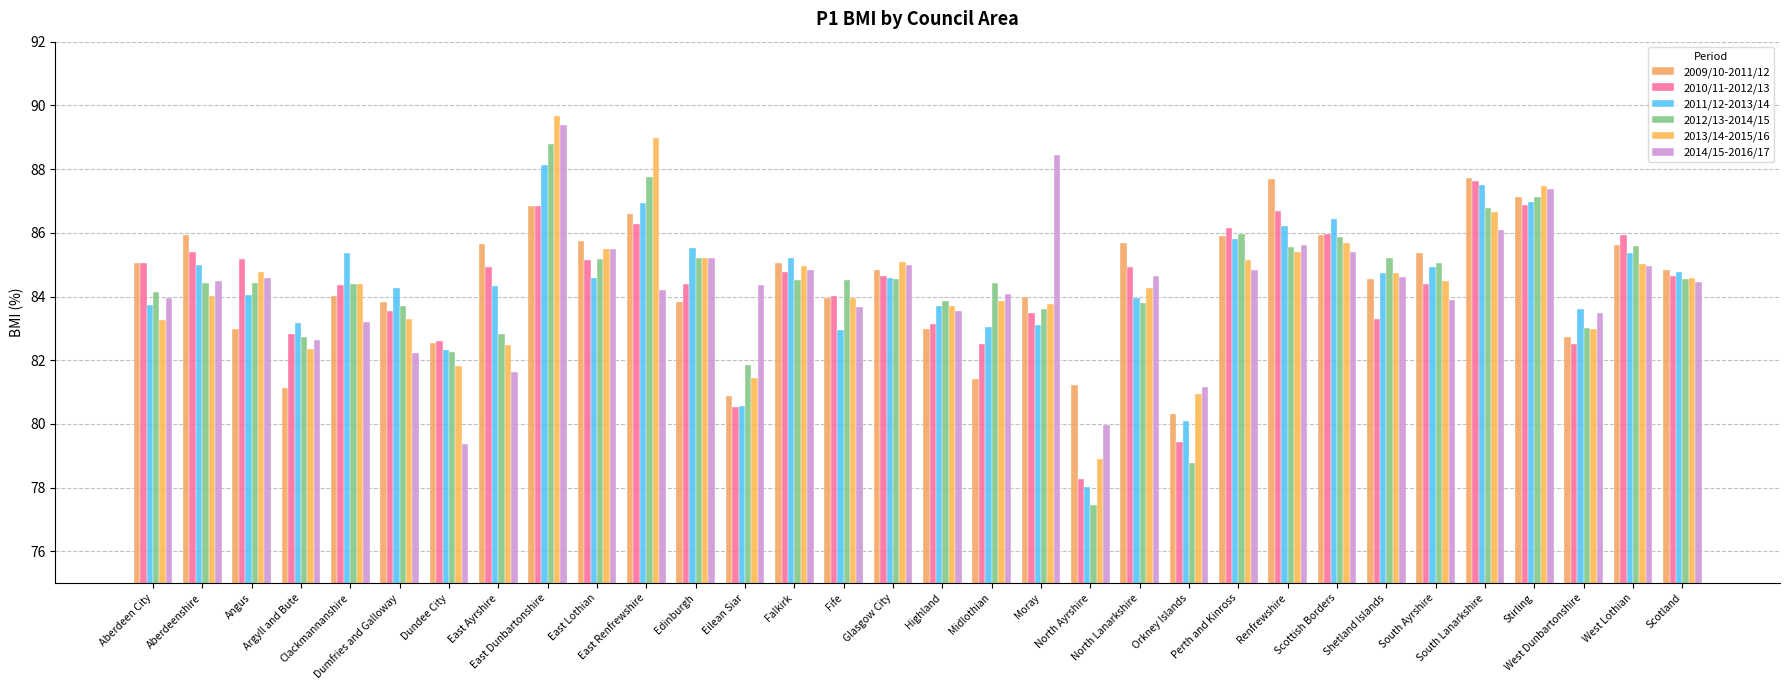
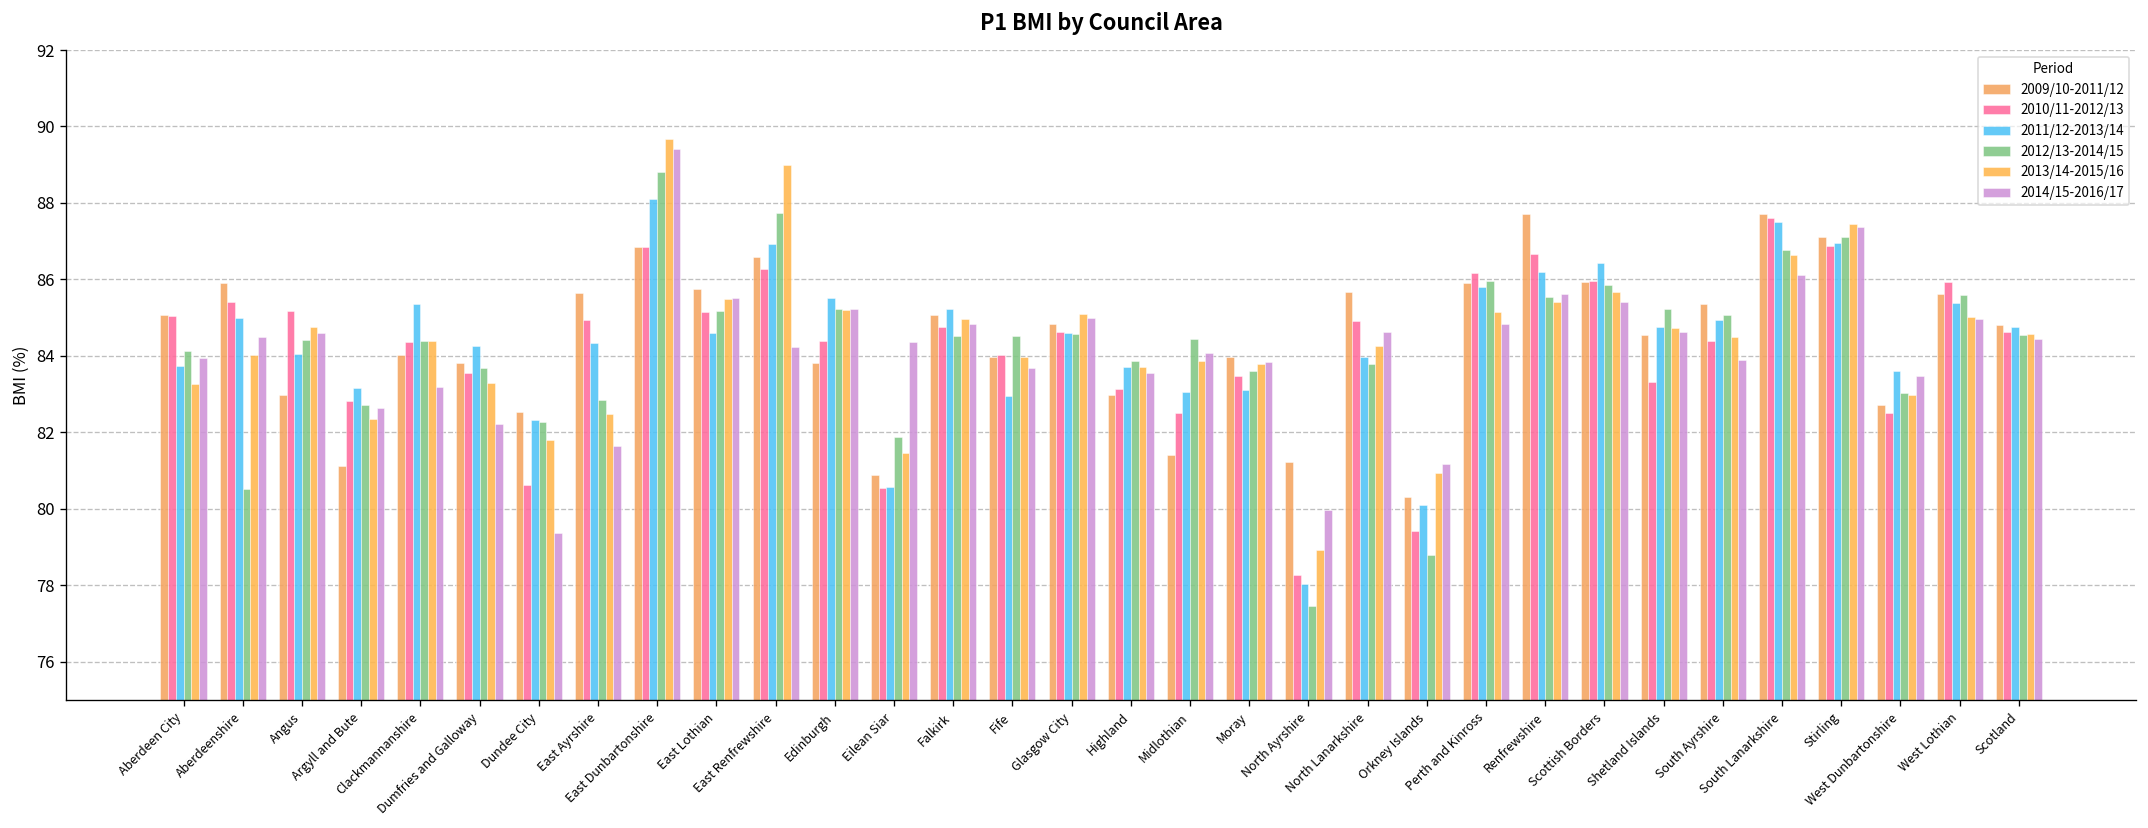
  {
    "2010/11-2012/13": {
      "Aberdeen City": 85.1,
      "Aberdeenshire": 85.4,
      "Angus": 85.2,
      "Argyll and Bute": 82.8,
      "Clackmannanshire": 84.4,
      "Dumfries and Galloway": 83.5,
-     "Dundee City": 82.6,
+     "Dundee City": 80.6,
      "East Ayrshire": 84.9,
      "East Dunbartonshire": 86.8,
      "East Lothian": 85.1,
      "East Renfrewshire": 86.3,
      "Edinburgh": 84.4,
      "Eilean Siar": 80.5,
      "Falkirk": 84.8,
      "Fife": 84.0,
      "Glasgow City": 84.6,
      "Highland": 83.1,
      "Midlothian": 82.5,
      "Moray": 83.5,
      "North Ayrshire": 78.3,
      "North Lanarkshire": 84.9,
      "Orkney Islands": 79.4,
      "Perth and Kinross": 86.2,
      "Renfrewshire": 86.7,
      "Scottish Borders": 86.0,
      "Shetland Islands": 83.3,
      "South Ayrshire": 84.4,
      "South Lanarkshire": 87.6,
      "Stirling": 86.9,
      "West Dunbartonshire": 82.5,
      "West Lothian": 85.9,
      "Scotland": 84.6
    },
    "2011/12-2013/14": {
      "Aberdeen City": 83.7,
      "Aberdeenshire": 85.0,
      "Angus": 84.0,
      "Argyll and Bute": 83.2,
      "Clackmannanshire": 85.4,
      "Dumfries and Galloway": 84.3,
      "Dundee City": 82.3,
      "East Ayrshire": 84.3,
      "East Dunbartonshire": 88.1,
      "East Lothian": 84.6,
      "East Renfrewshire": 86.9,
      "Edinburgh": 85.5,
      "Eilean Siar": 80.6,
      "Falkirk": 85.2,
      "Fife": 83.0,
      "Glasgow City": 84.6,
      "Highland": 83.7,
      "Midlothian": 83.0,
      "Moray": 83.1,
      "North Ayrshire": 78.0,
      "North Lanarkshire": 84.0,
      "Orkney Islands": 80.1,
      "Perth and Kinross": 85.8,
      "Renfrewshire": 86.2,
      "Scottish Borders": 86.4,
      "Shetland Islands": 84.7,
      "South Ayrshire": 84.9,
      "South Lanarkshire": 87.5,
      "Stirling": 87.0,
      "West Dunbartonshire": 83.6,
      "West Lothian": 85.4,
      "Scotland": 84.8
    },
    "2012/13-2014/15": {
      "Aberdeen City": 84.1,
-     "Aberdeenshire": 84.4,
+     "Aberdeenshire": 80.5,
      "Angus": 84.4,
      "Argyll and Bute": 82.7,
      "Clackmannanshire": 84.4,
      "Dumfries and Galloway": 83.7,
      "Dundee City": 82.3,
      "East Ayrshire": 82.8,
      "East Dunbartonshire": 88.8,
      "East Lothian": 85.2,
      "East Renfrewshire": 87.7,
      "Edinburgh": 85.2,
      "Eilean Siar": 81.9,
      "Falkirk": 84.5,
      "Fife": 84.5,
      "Glasgow City": 84.6,
      "Highland": 83.9,
      "Midlothian": 84.4,
      "Moray": 83.6,
      "North Ayrshire": 77.5,
      "North Lanarkshire": 83.8,
      "Orkney Islands": 78.8,
      "Perth and Kinross": 86.0,
      "Renfrewshire": 85.5,
      "Scottish Borders": 85.9,
      "Shetland Islands": 85.2,
      "South Ayrshire": 85.1,
      "South Lanarkshire": 86.8,
      "Stirling": 87.1,
      "West Dunbartonshire": 83.0,
      "West Lothian": 85.6,
      "Scotland": 84.5
    },
    "2014/15-2016/17": {
      "Aberdeen City": 83.9,
      "Aberdeenshire": 84.5,
      "Angus": 84.6,
      "Argyll and Bute": 82.6,
      "Clackmannanshire": 83.2,
      "Dumfries and Galloway": 82.2,
      "Dundee City": 79.4,
      "East Ayrshire": 81.6,
      "East Dunbartonshire": 89.4,
      "East Lothian": 85.5,
      "East Renfrewshire": 84.2,
      "Edinburgh": 85.2,
      "Eilean Siar": 84.4,
      "Falkirk": 84.8,
      "Fife": 83.7,
      "Glasgow City": 85.0,
      "Highland": 83.5,
      "Midlothian": 84.1,
-     "Moray": 88.4,
+     "Moray": 83.8,
      "North Ayrshire": 80.0,
      "North Lanarkshire": 84.6,
      "Orkney Islands": 81.2,
      "Perth and Kinross": 84.8,
      "Renfrewshire": 85.6,
      "Scottish Borders": 85.4,
      "Shetland Islands": 84.6,
      "South Ayrshire": 83.9,
      "South Lanarkshire": 86.1,
      "Stirling": 87.4,
      "West Dunbartonshire": 83.5,
      "West Lothian": 85.0,
      "Scotland": 84.5
    }
  }
